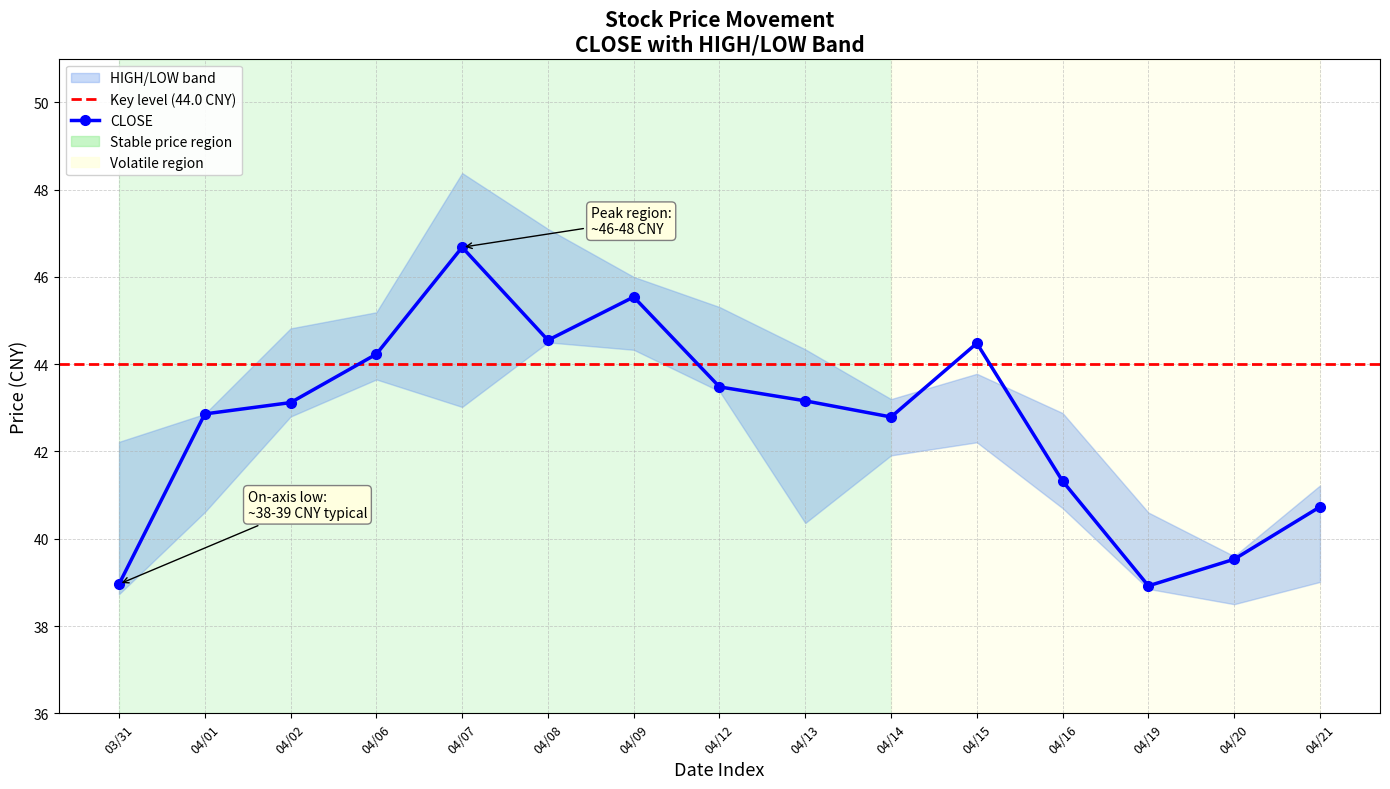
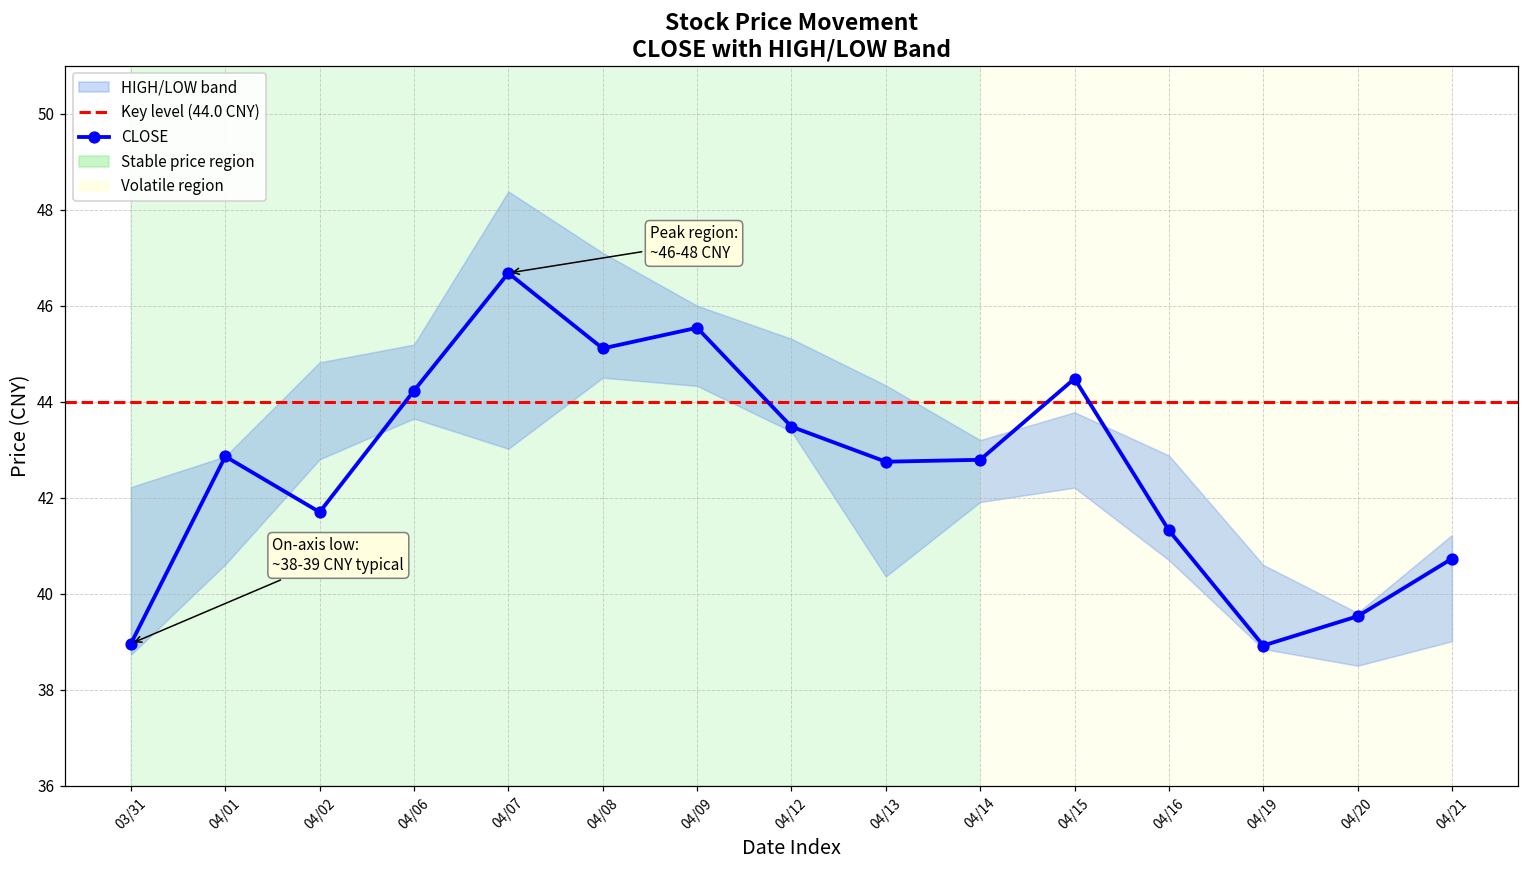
  {
    "CLOSE": {
-     "04/02": 43.1,
+     "04/02": 41.7,
      "04/06": 44.2,
      "04/07": 46.7,
-     "04/08": 44.6,
+     "04/08": 45.1,
      "04/09": 45.5,
      "04/12": 43.5,
-     "04/13": 43.2,
+     "04/13": 42.8,
      "04/14": 42.8,
      "04/15": 44.5,
      "04/16": 41.3,
      "04/19": 38.9,
      "04/20": 39.5,
      "04/21": 40.7
    }
  }
